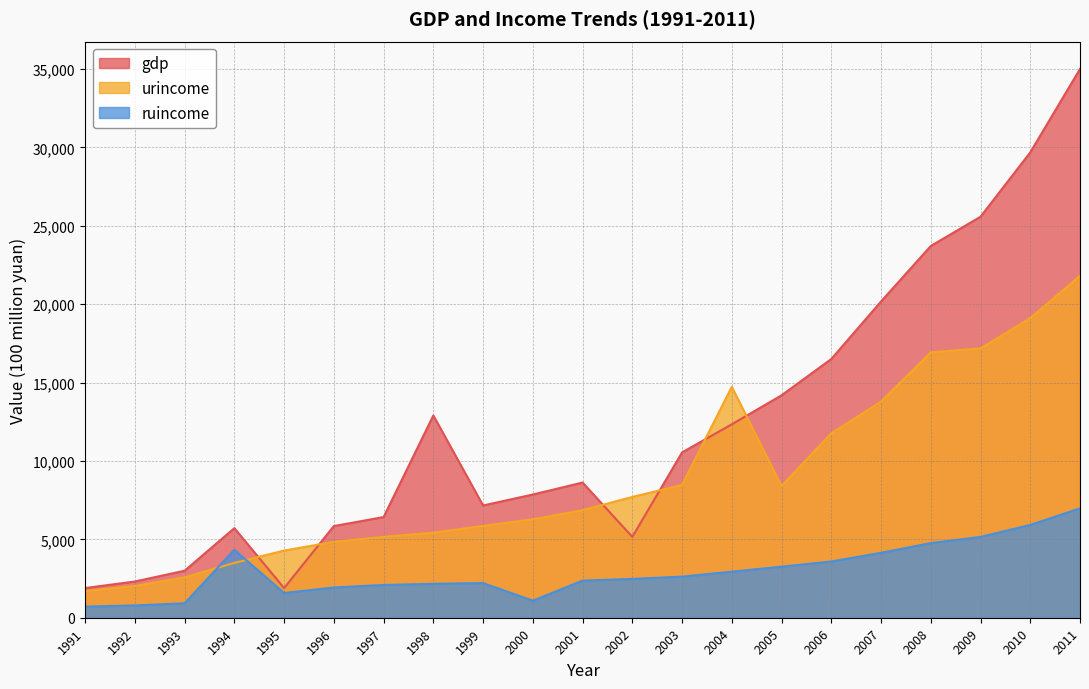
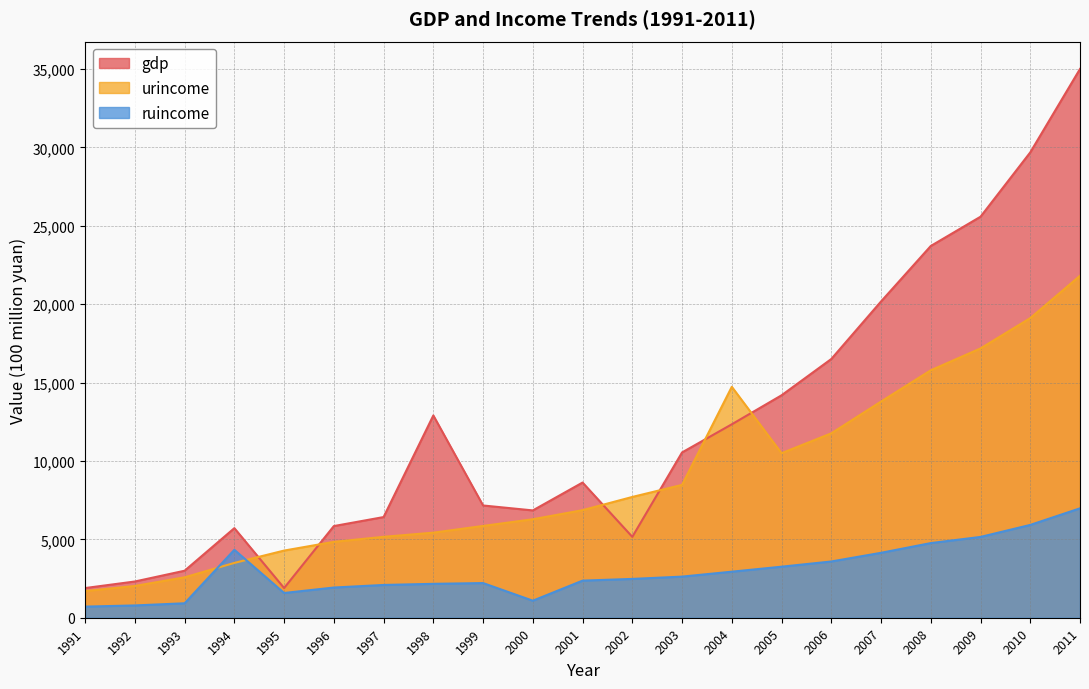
  {
    "gdp": {
      "1991": "1,900",
      "1992": "2,300",
      "1993": "3,000",
      "1994": "5,700",
      "1995": "1,900",
      "1996": "5,800",
      "1997": "6,400",
      "1998": "12,900",
      "1999": "7,200",
-     "2000": "7,900",
+     "2000": "6,800",
      "2001": "8,600",
      "2002": "5,200",
      "2003": "10,500",
      "2004": "12,300",
      "2005": "14,200",
      "2006": "16,500",
      "2007": "20,200",
      "2008": "23,700",
      "2009": "25,600",
      "2010": "29,700",
      "2011": "35,000"
    },
    "urincome": {
      "1991": "1,700",
      "1992": "2,000",
      "1993": "2,600",
      "1994": "3,500",
      "1995": "4,300",
      "1996": "4,800",
      "1997": "5,200",
      "1998": "5,400",
      "1999": "5,900",
      "2000": "6,300",
      "2001": "6,900",
      "2002": "7,700",
      "2003": "8,500",
      "2004": "14,700",
-     "2005": "8,400",
+     "2005": "10,500",
      "2006": "11,800",
      "2007": "13,800",
-     "2008": "16,900",
+     "2008": "15,800",
      "2009": "17,200",
      "2010": "19,100",
      "2011": "21,800"
    },
    "ruincome": {
      "1991": "700",
      "1992": "800",
      "1993": "900",
      "1994": "4,300",
      "1995": "1,600",
      "1996": "1,900",
      "1997": "2,100",
      "1998": "2,200",
      "1999": "2,200",
      "2000": "1,100",
      "2001": "2,400",
      "2002": "2,500",
      "2003": "2,600",
      "2004": "2,900",
      "2005": "3,300",
      "2006": "3,600",
      "2007": "4,100",
      "2008": "4,800",
      "2009": "5,200",
      "2010": "5,900",
      "2011": "7,000"
    }
  }
